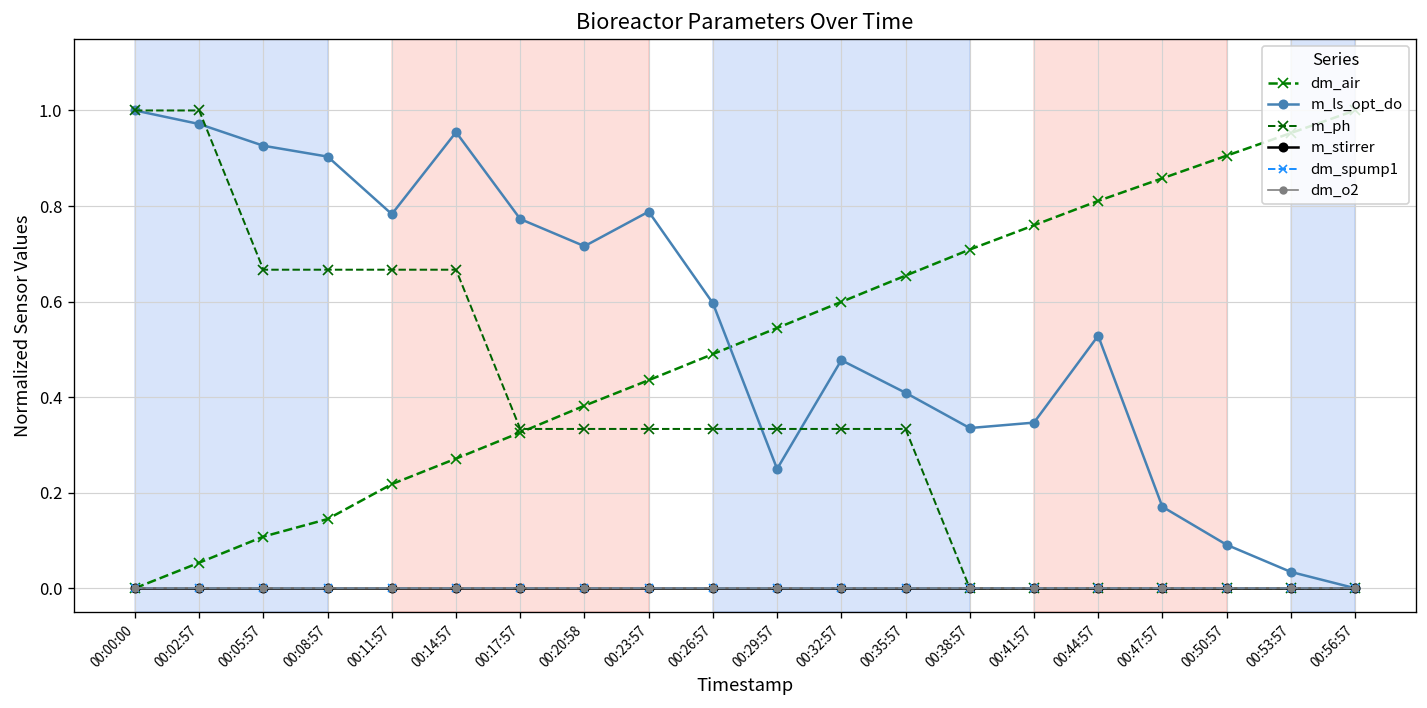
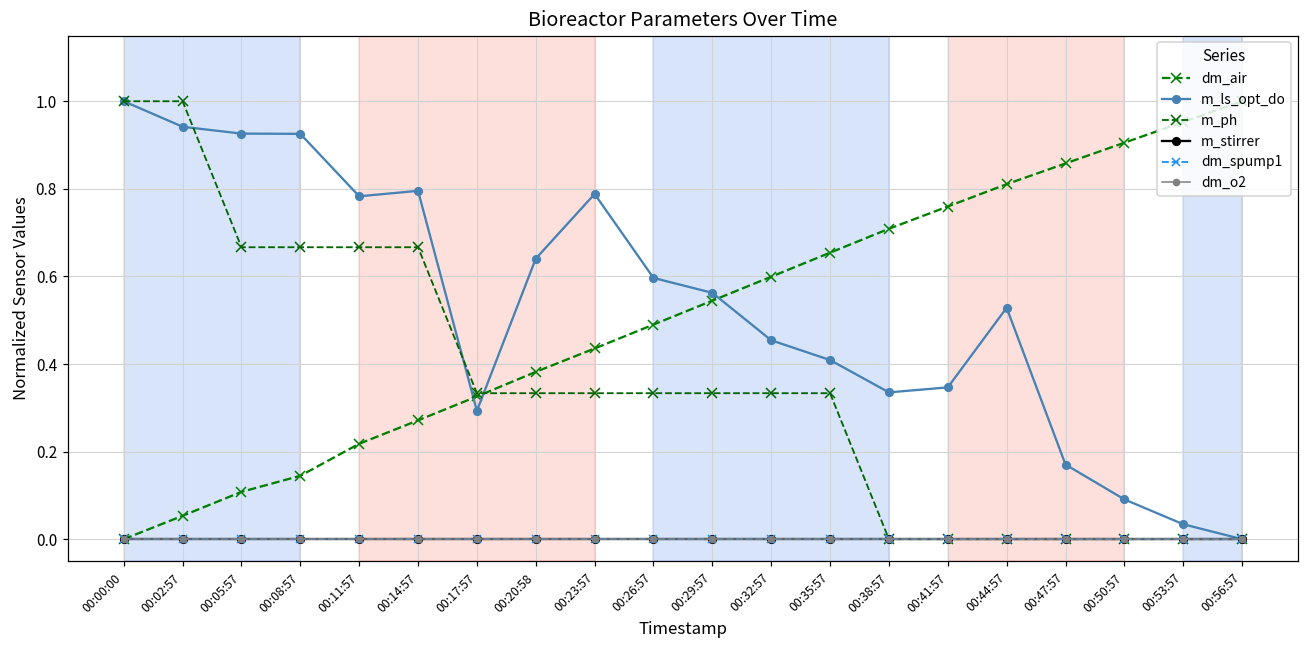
  {
    "m_ls_opt_do": {
-     "00:02:57": 0.97,
+     "00:02:57": 0.94,
      "00:05:57": 0.93,
-     "00:08:57": 0.90,
+     "00:08:57": 0.93,
      "00:11:57": 0.78,
-     "00:14:57": 0.95,
-     "00:17:57": 0.77,
-     "00:20:58": 0.72,
+     "00:14:57": 0.80,
+     "00:17:57": 0.29,
+     "00:20:58": 0.64,
      "00:23:57": 0.79,
      "00:26:57": 0.60,
-     "00:29:57": 0.25,
-     "00:32:57": 0.48,
+     "00:29:57": 0.56,
+     "00:32:57": 0.45,
      "00:35:57": 0.41,
      "00:38:57": 0.34,
      "00:41:57": 0.35,
      "00:44:57": 0.53,
      "00:47:57": 0.17,
      "00:50:57": 0.09,
      "00:53:57": 0.03
    },
    "dm_o2": {
      "00:02:57": 0.00,
      "00:05:57": 0.00,
      "00:08:57": 0.00,
      "00:11:57": 0.00,
      "00:14:57": 0.00,
      "00:17:57": 0.00,
      "00:20:58": 0.00,
      "00:23:57": 0.00,
      "00:26:57": 0.00,
      "00:29:57": 0.00,
      "00:32:57": 0.00,
      "00:35:57": 0.00
    }
  }
